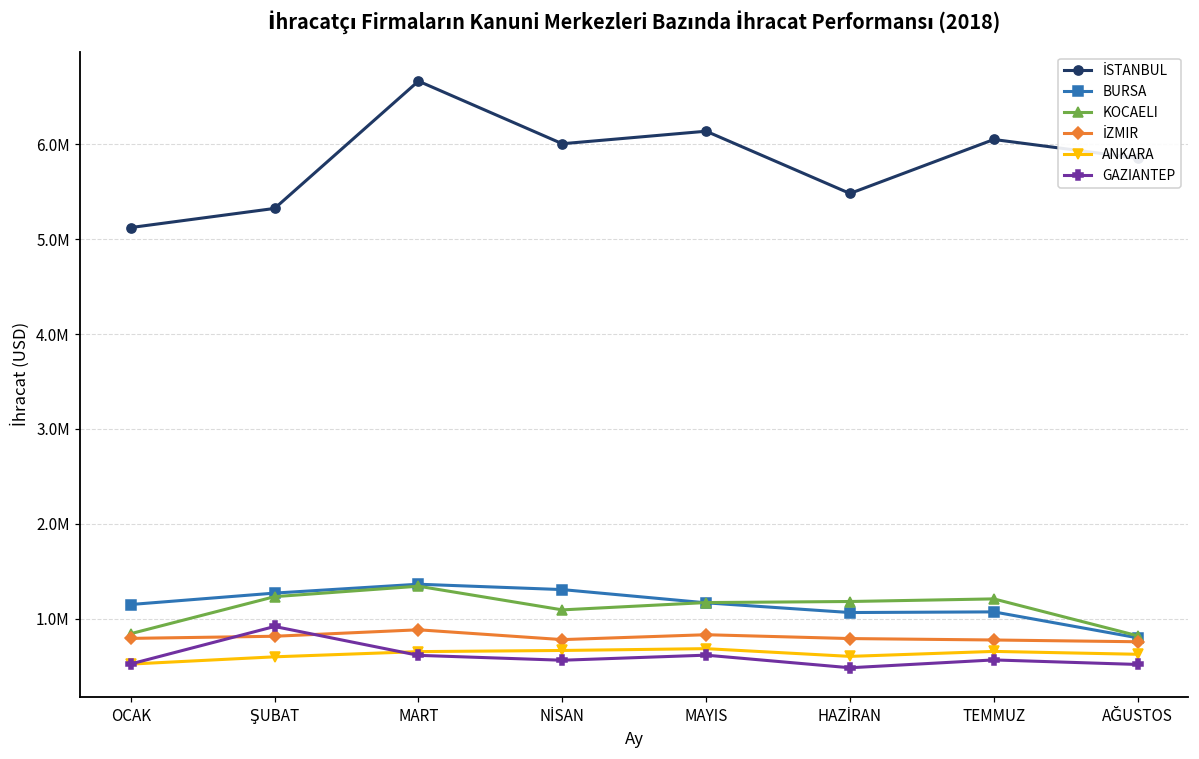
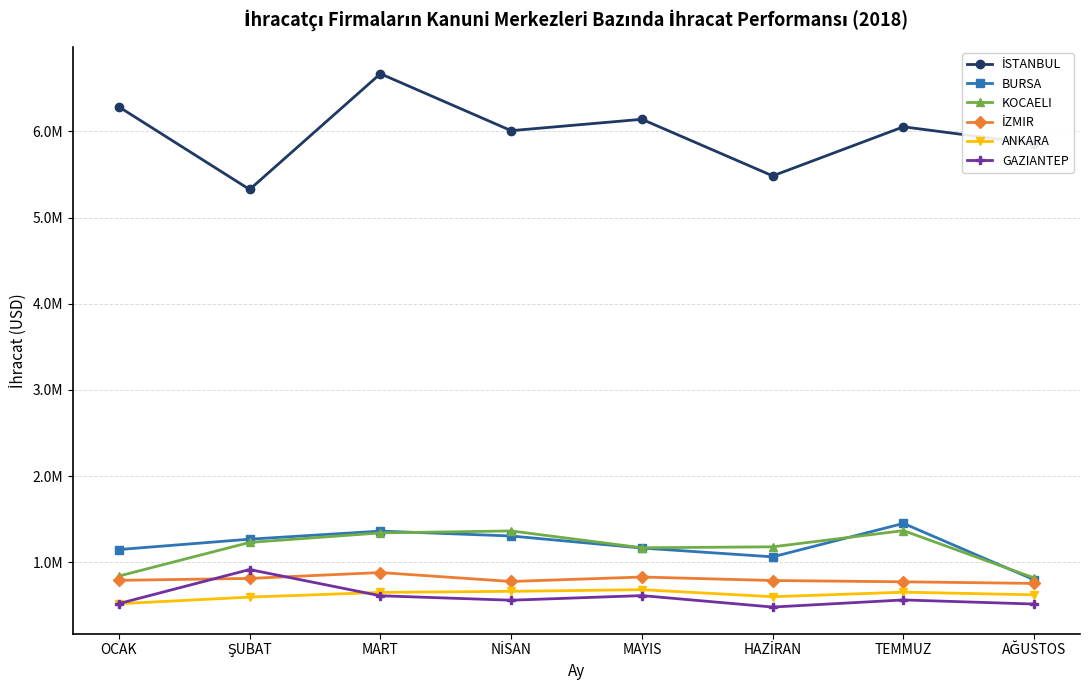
  {
    "İSTANBUL": {
-     "OCAK": 5100000,
+     "OCAK": 6300000,
      "ŞUBAT": 5300000,
      "MART": 6700000,
      "NİSAN": 6000000,
      "MAYIS": 6100000,
      "HAZİRAN": 5500000,
      "TEMMUZ": 6100000
    },
    "BURSA": {
      "OCAK": 1100000,
      "ŞUBAT": 1300000,
      "NİSAN": 1300000,
      "HAZİRAN": 1100000,
-     "TEMMUZ": 1100000
+     "TEMMUZ": 1500000
    },
    "KOCAELI": {
      "OCAK": 800000,
      "ŞUBAT": 1200000,
-     "NİSAN": 1100000,
+     "NİSAN": 1400000,
      "HAZİRAN": 1200000,
-     "TEMMUZ": 1200000
+     "TEMMUZ": 1400000
    },
    "İZMIR": {
      "OCAK": 800000,
      "ŞUBAT": 800000,
      "MART": 900000,
      "NİSAN": 800000,
      "MAYIS": 800000,
      "HAZİRAN": 800000,
      "TEMMUZ": 800000,
      "AĞUSTOS": 800000
    },
    "ANKARA": {
      "ŞUBAT": 600000,
      "MART": 700000,
      "NİSAN": 700000,
      "MAYIS": 700000,
      "HAZİRAN": 600000,
      "TEMMUZ": 700000,
      "AĞUSTOS": 600000
    },
    "GAZIANTEP": {
      "ŞUBAT": 900000,
      "MART": 600000,
      "NİSAN": 600000,
      "MAYIS": 600000,
      "HAZİRAN": 500000,
      "TEMMUZ": 600000,
      "AĞUSTOS": 500000
    }
  }
